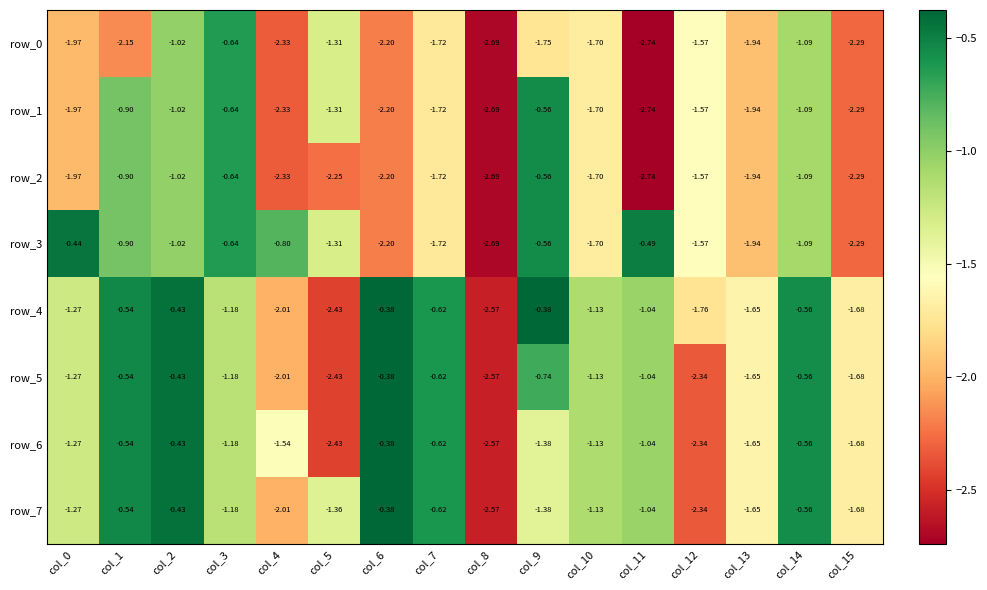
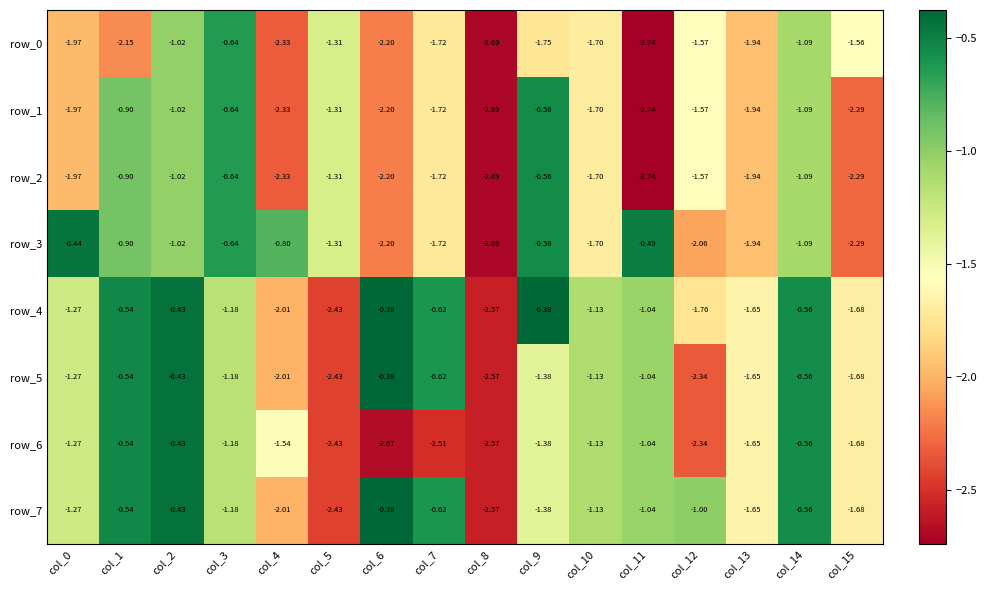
  {
    "row_0": {
      "col_0": -1.97,
      "col_1": -2.15,
      "col_2": -1.02,
      "col_3": -0.64,
      "col_4": -2.33,
      "col_5": -1.31,
      "col_6": -2.20,
      "col_7": -1.72,
      "col_8": -2.69,
      "col_9": -1.75,
      "col_10": -1.70,
      "col_11": -2.74,
      "col_12": -1.57,
      "col_13": -1.94,
      "col_14": -1.09,
-     "col_15": -2.29
+     "col_15": -1.56
    },
    "row_1": {
      "col_0": -1.97,
      "col_1": -0.90,
      "col_2": -1.02,
      "col_3": -0.64,
      "col_4": -2.33,
      "col_5": -1.31,
      "col_6": -2.20,
      "col_7": -1.72,
      "col_8": -2.69,
      "col_9": -0.56,
      "col_10": -1.70,
      "col_11": -2.74,
      "col_12": -1.57,
      "col_13": -1.94,
      "col_14": -1.09,
      "col_15": -2.29
    },
    "row_2": {
      "col_0": -1.97,
      "col_1": -0.90,
      "col_2": -1.02,
      "col_3": -0.64,
      "col_4": -2.33,
-     "col_5": -2.25,
+     "col_5": -1.31,
      "col_6": -2.20,
      "col_7": -1.72,
      "col_8": -2.69,
      "col_9": -0.56,
      "col_10": -1.70,
      "col_11": -2.74,
      "col_12": -1.57,
      "col_13": -1.94,
      "col_14": -1.09,
      "col_15": -2.29
    },
    "row_3": {
      "col_0": -0.44,
      "col_1": -0.90,
      "col_2": -1.02,
      "col_3": -0.64,
      "col_4": -0.80,
      "col_5": -1.31,
      "col_6": -2.20,
      "col_7": -1.72,
      "col_8": -2.69,
      "col_9": -0.56,
      "col_10": -1.70,
      "col_11": -0.49,
-     "col_12": -1.57,
+     "col_12": -2.06,
      "col_13": -1.94,
      "col_14": -1.09,
      "col_15": -2.29
    },
    "row_4": {
      "col_0": -1.27,
      "col_1": -0.54,
      "col_2": -0.43,
      "col_3": -1.18,
      "col_4": -2.01,
      "col_5": -2.43,
      "col_6": -0.38,
      "col_7": -0.62,
      "col_8": -2.57,
      "col_9": -0.38,
      "col_10": -1.13,
      "col_11": -1.04,
      "col_12": -1.76,
      "col_13": -1.65,
      "col_14": -0.56,
      "col_15": -1.68
    },
    "row_5": {
      "col_0": -1.27,
      "col_1": -0.54,
      "col_2": -0.43,
      "col_3": -1.18,
      "col_4": -2.01,
      "col_5": -2.43,
      "col_6": -0.38,
      "col_7": -0.62,
      "col_8": -2.57,
-     "col_9": -0.74,
+     "col_9": -1.38,
      "col_10": -1.13,
      "col_11": -1.04,
      "col_12": -2.34,
      "col_13": -1.65,
      "col_14": -0.56,
      "col_15": -1.68
    },
    "row_6": {
      "col_0": -1.27,
      "col_1": -0.54,
      "col_2": -0.43,
      "col_3": -1.18,
      "col_4": -1.54,
      "col_5": -2.43,
-     "col_6": -0.38,
-     "col_7": -0.62,
+     "col_6": -2.67,
+     "col_7": -2.51,
      "col_8": -2.57,
      "col_9": -1.38,
      "col_10": -1.13,
      "col_11": -1.04,
      "col_12": -2.34,
      "col_13": -1.65,
      "col_14": -0.56,
      "col_15": -1.68
    },
    "row_7": {
      "col_0": -1.27,
      "col_1": -0.54,
      "col_2": -0.43,
      "col_3": -1.18,
      "col_4": -2.01,
-     "col_5": -1.36,
+     "col_5": -2.43,
      "col_6": -0.38,
      "col_7": -0.62,
      "col_8": -2.57,
      "col_9": -1.38,
      "col_10": -1.13,
      "col_11": -1.04,
-     "col_12": -2.34,
+     "col_12": -1.00,
      "col_13": -1.65,
      "col_14": -0.56,
      "col_15": -1.68
    }
  }
